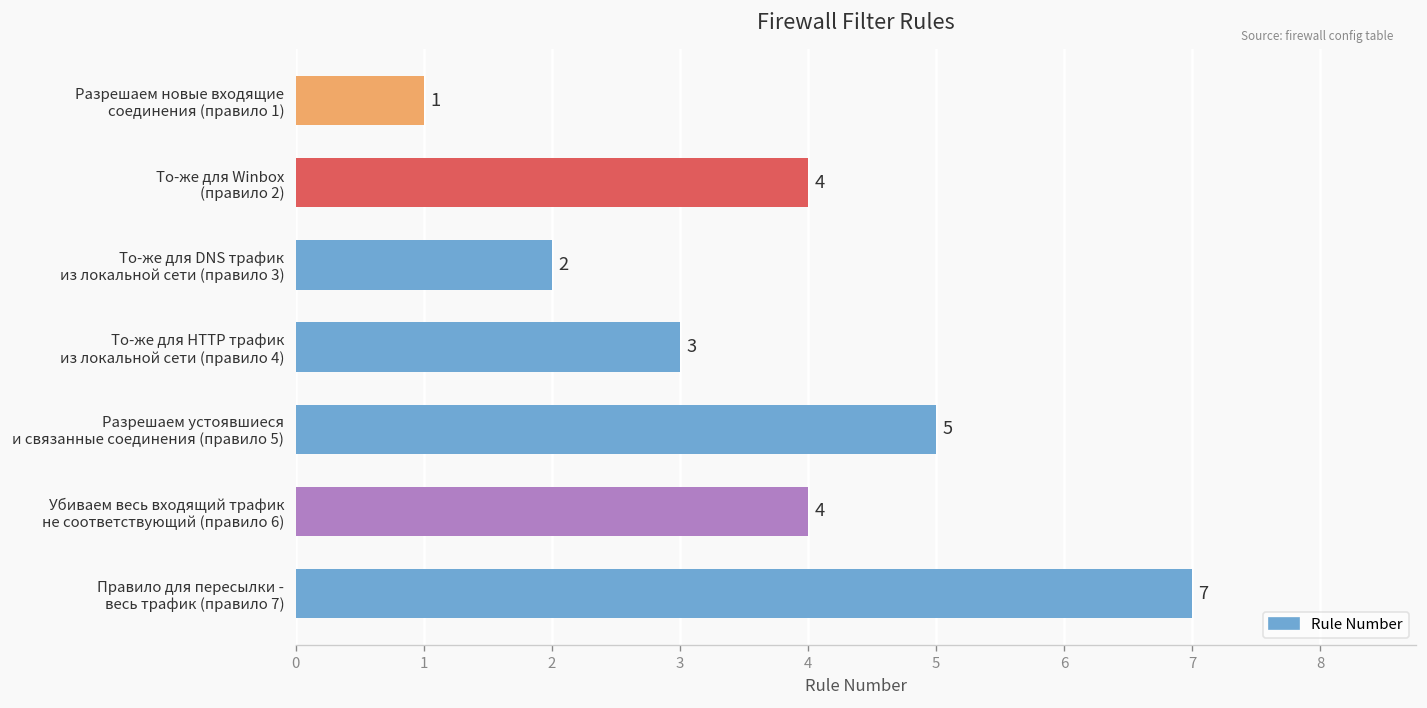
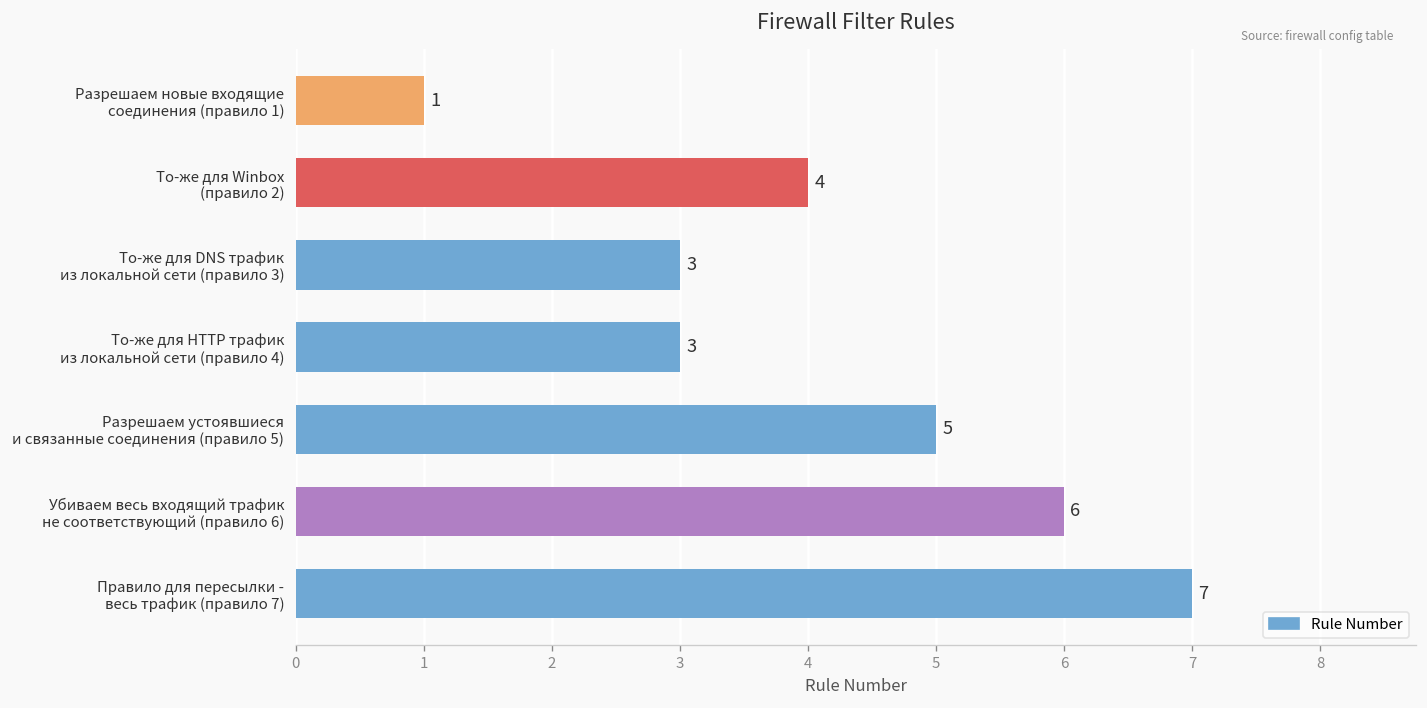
  {
    "Разрешаем новые входящие соединения (правило 1)": 1,
    "То-же для Winbox (правило 2)": 4,
-   "То-же для DNS трафик из локальной сети (правило 3)": 2,
+   "То-же для DNS трафик из локальной сети (правило 3)": 3,
    "То-же для HTTP трафик из локальной сети (правило 4)": 3,
    "Разрешаем устоявшиеся и связанные соединения (правило 5)": 5,
-   "Убиваем весь входящий трафик не соответствующий (правило 6)": 4,
+   "Убиваем весь входящий трафик не соответствующий (правило 6)": 6,
    "Правило для пересылки - весь трафик (правило 7)": 7
  }
